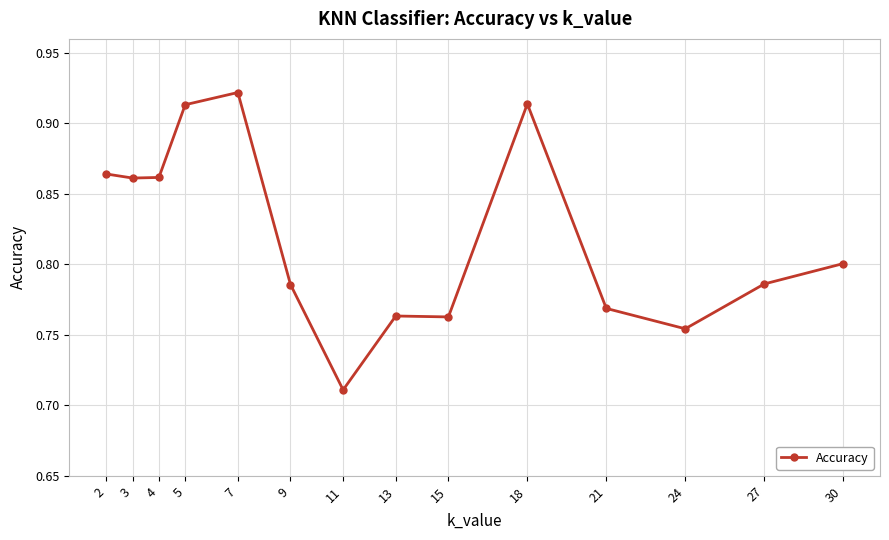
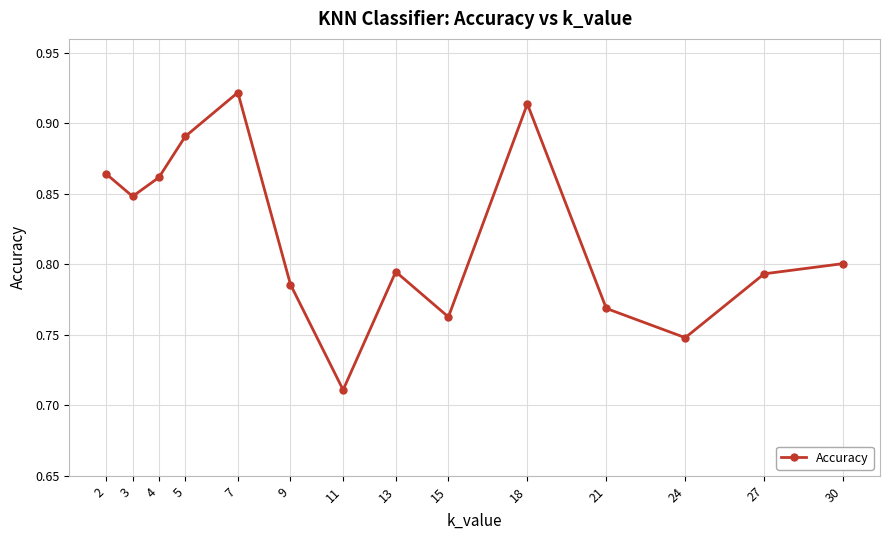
  {
    "2": 0.864,
-   "3": 0.861,
+   "3": 0.848,
    "4": 0.862,
-   "5": 0.913,
+   "5": 0.891,
    "7": 0.922,
    "9": 0.786,
    "11": 0.711,
-   "13": 0.763,
+   "13": 0.795,
    "15": 0.763,
    "18": 0.914,
    "21": 0.769,
-   "24": 0.754,
-   "27": 0.786,
+   "24": 0.748,
+   "27": 0.793,
    "30": 0.801
  }
